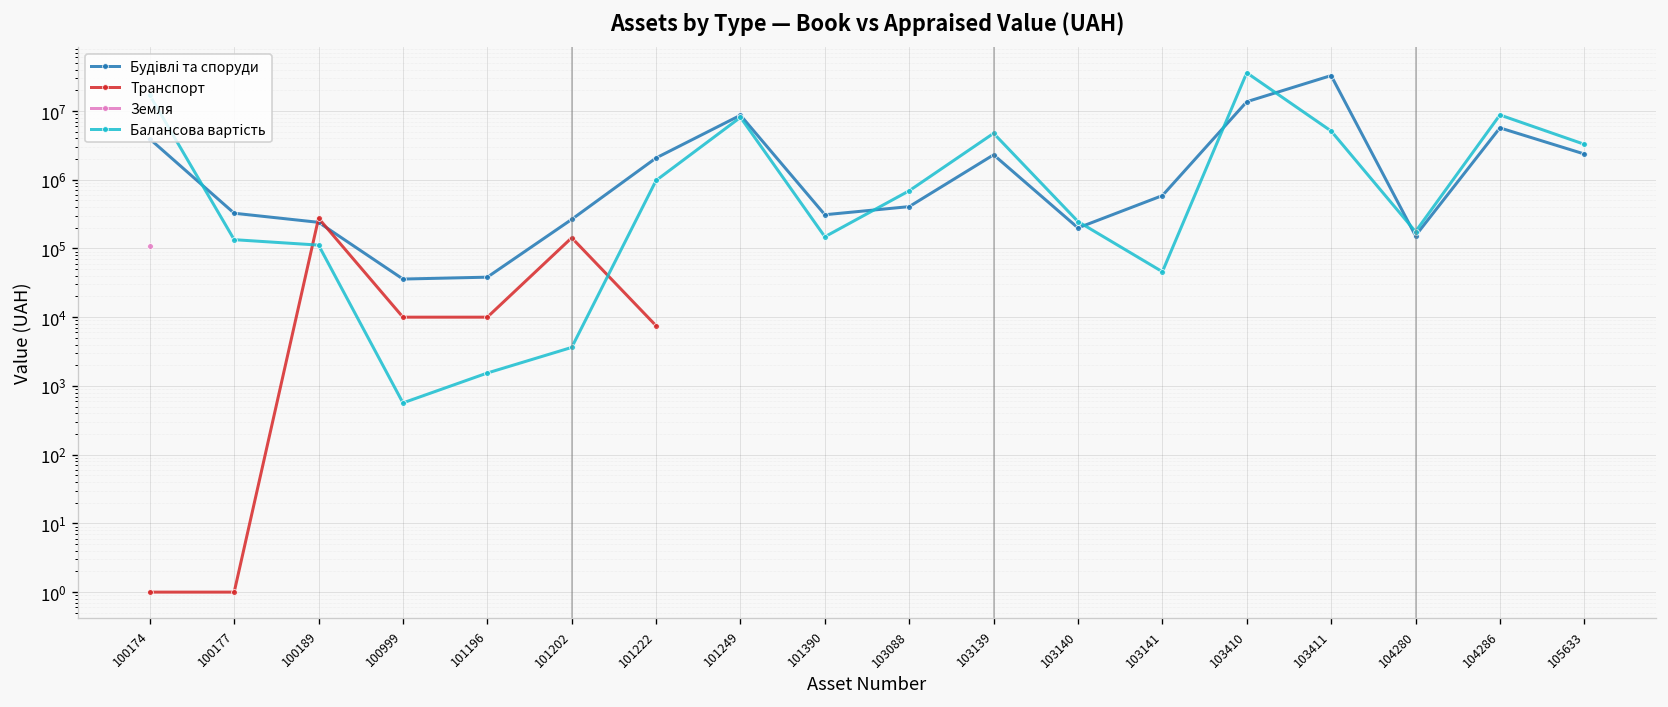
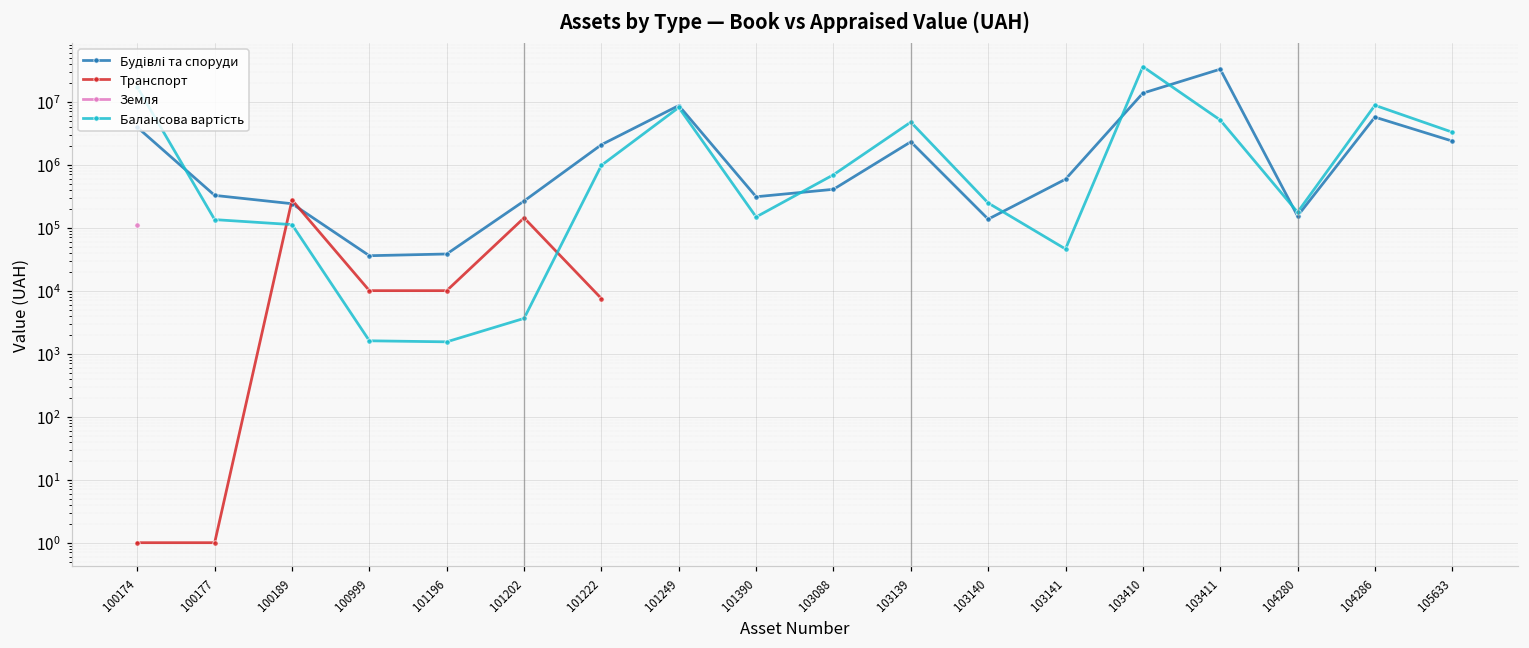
  {
    "Будівлі та споруди": {
      "100177": 300000,
      "100189": 240000,
      "100999": 40000,
      "101196": 40000,
      "101202": 300000,
      "101222": 2100000,
      "101390": 300000,
      "103088": 400000,
      "103139": 2300000,
-     "103140": 200000,
+     "103140": 140000,
      "103141": 600000,
      "103410": 14000000,
      "103411": 30000000,
      "104280": 150000,
      "104286": 6000000,
      "105633": 2400000
    },
    "Транспорт": {
      "100174": 1,
      "100177": 1,
      "100189": 300000,
      "100999": 10000,
      "101196": 10000,
      "101202": 140000,
      "101222": 8000
    },
    "Земля": {
      "100174": 110000
    },
    "Балансова вартість": {
      "100177": 130000,
      "100189": 110000,
-     "100999": 600,
+     "100999": 1600,
      "101196": 1500,
      "101202": 4000,
      "101222": 1000000,
      "101390": 150000,
      "103088": 700000,
      "103139": 5000000,
      "103140": 250000,
      "103141": 50000,
      "103410": 40000000,
      "103411": 5000000,
      "104280": 180000,
      "104286": 9000000,
      "105633": 3000000
    }
  }
